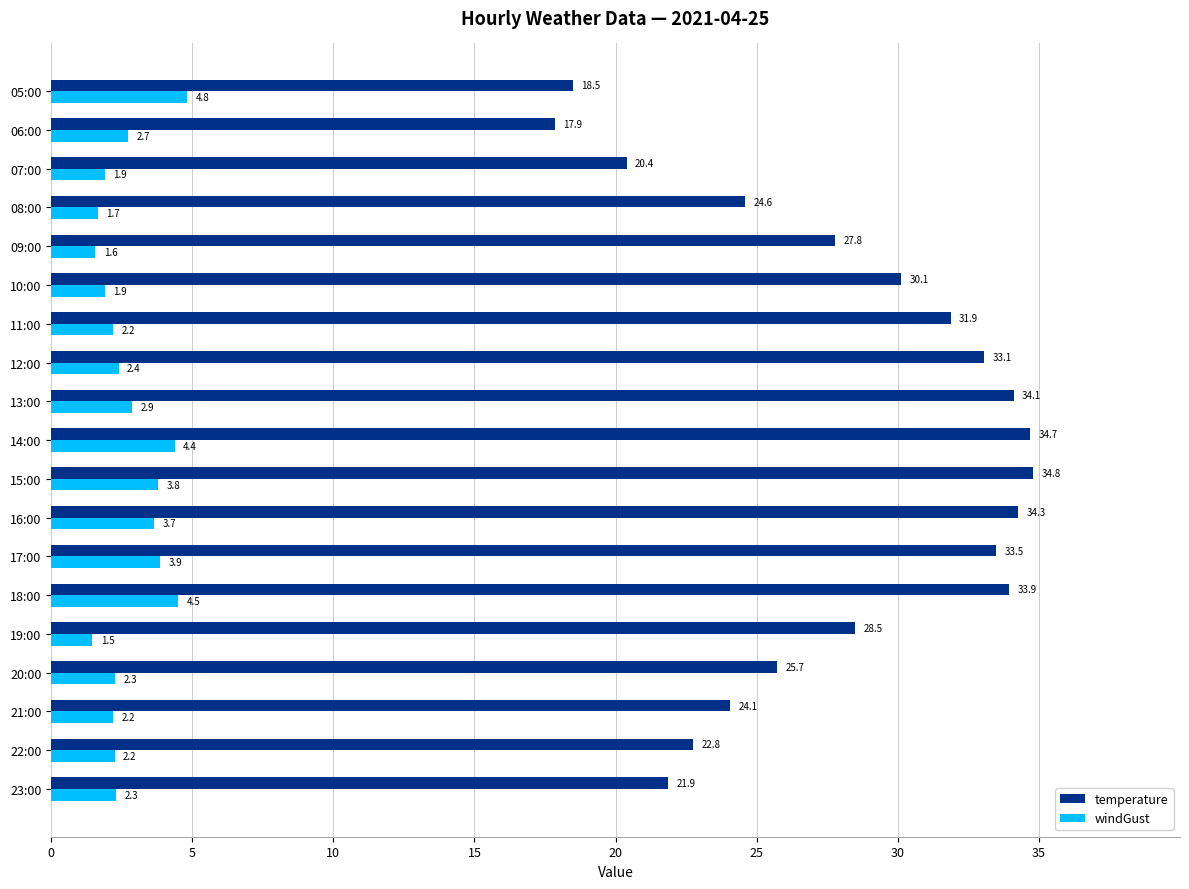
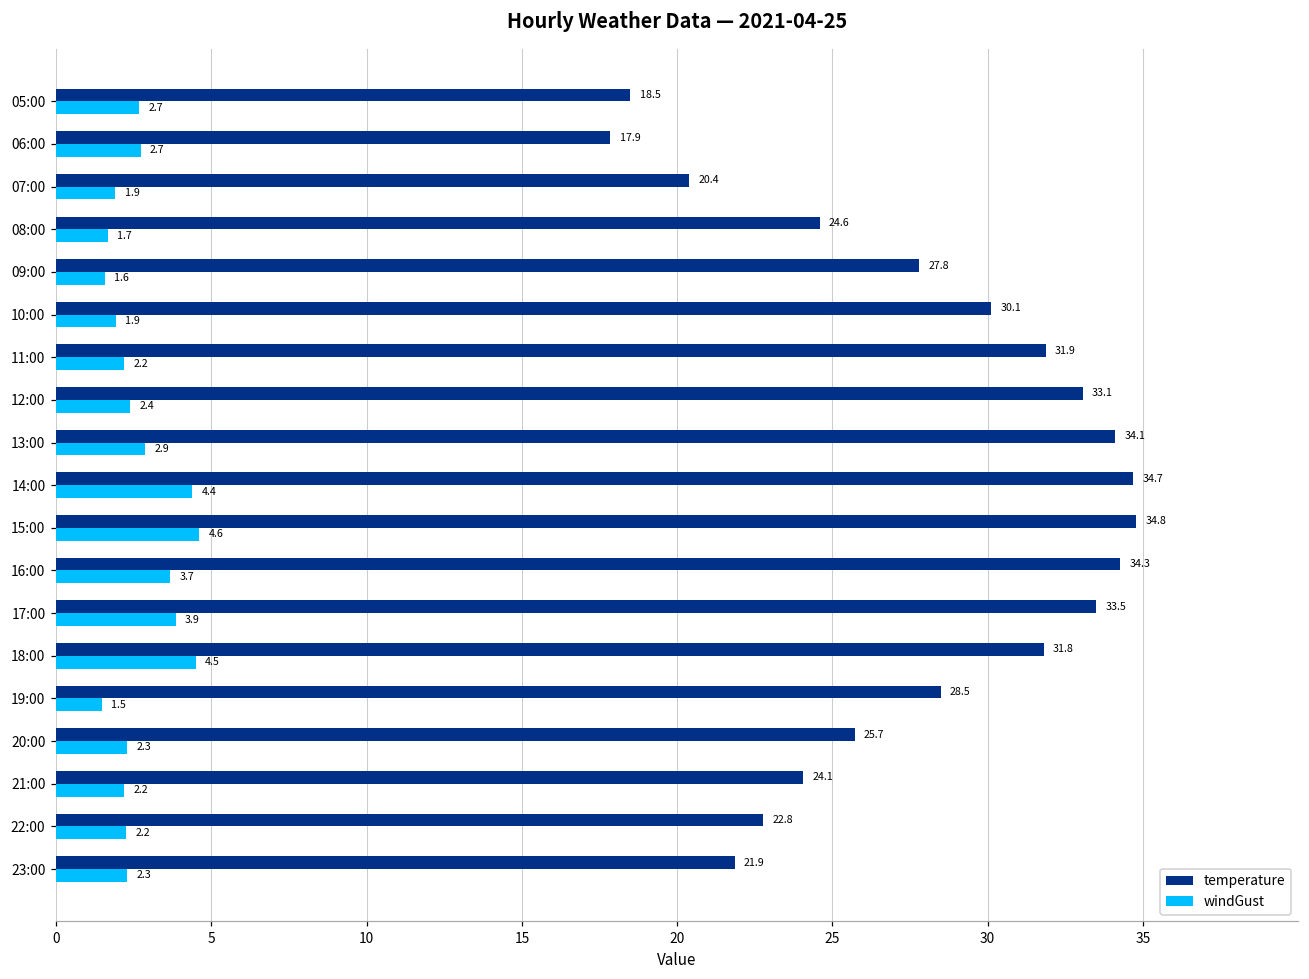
  {
    "temperature": {
      "05:00": 18.5,
      "06:00": 17.9,
      "07:00": 20.4,
      "08:00": 24.6,
      "09:00": 27.8,
      "10:00": 30.1,
      "11:00": 31.9,
      "12:00": 33.1,
      "13:00": 34.1,
      "14:00": 34.7,
      "15:00": 34.8,
      "16:00": 34.3,
      "17:00": 33.5,
-     "18:00": 33.9,
+     "18:00": 31.8,
      "19:00": 28.5,
      "20:00": 25.7,
      "21:00": 24.1,
      "22:00": 22.8,
      "23:00": 21.9
    },
    "windGust": {
-     "05:00": 4.8,
+     "05:00": 2.7,
      "06:00": 2.7,
      "07:00": 1.9,
      "08:00": 1.7,
      "09:00": 1.6,
      "10:00": 1.9,
      "11:00": 2.2,
      "12:00": 2.4,
      "13:00": 2.9,
      "14:00": 4.4,
-     "15:00": 3.8,
+     "15:00": 4.6,
      "16:00": 3.7,
      "17:00": 3.9,
      "18:00": 4.5,
      "19:00": 1.5,
      "20:00": 2.3,
      "21:00": 2.2,
      "22:00": 2.2,
      "23:00": 2.3
    }
  }
